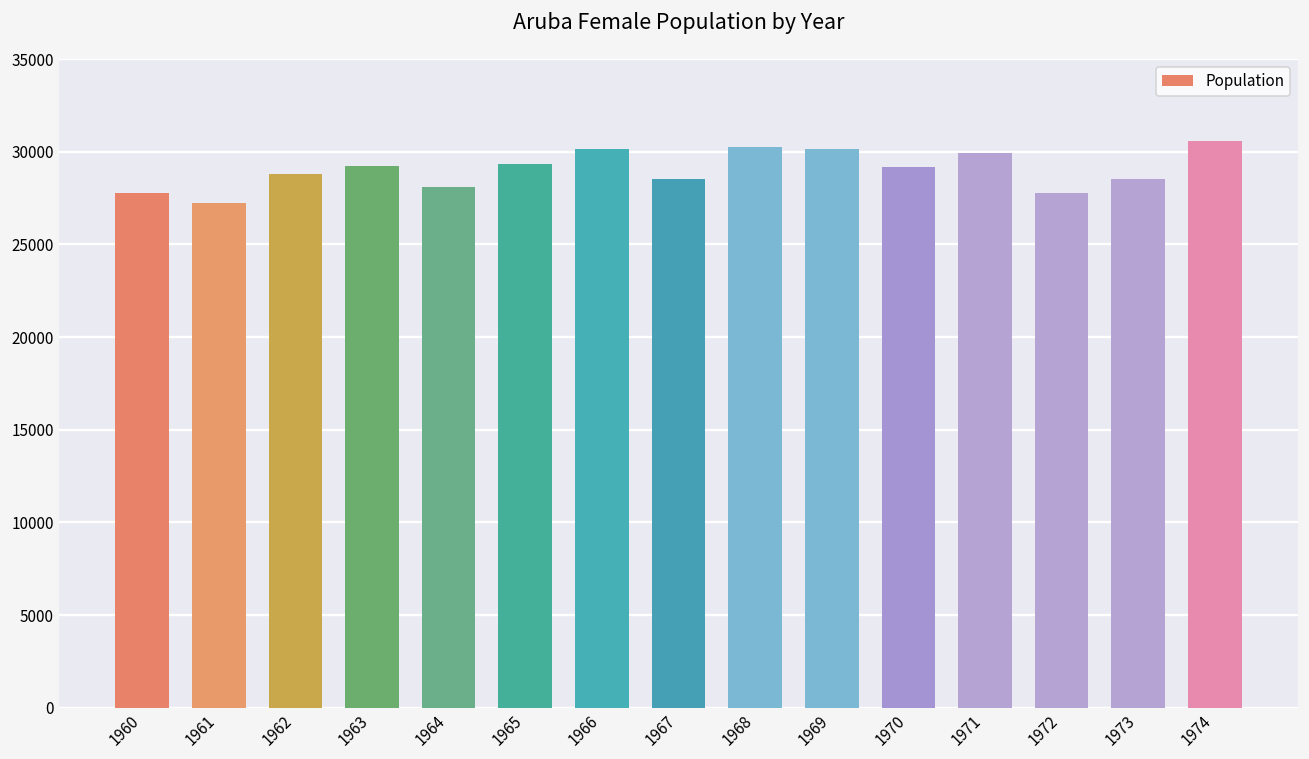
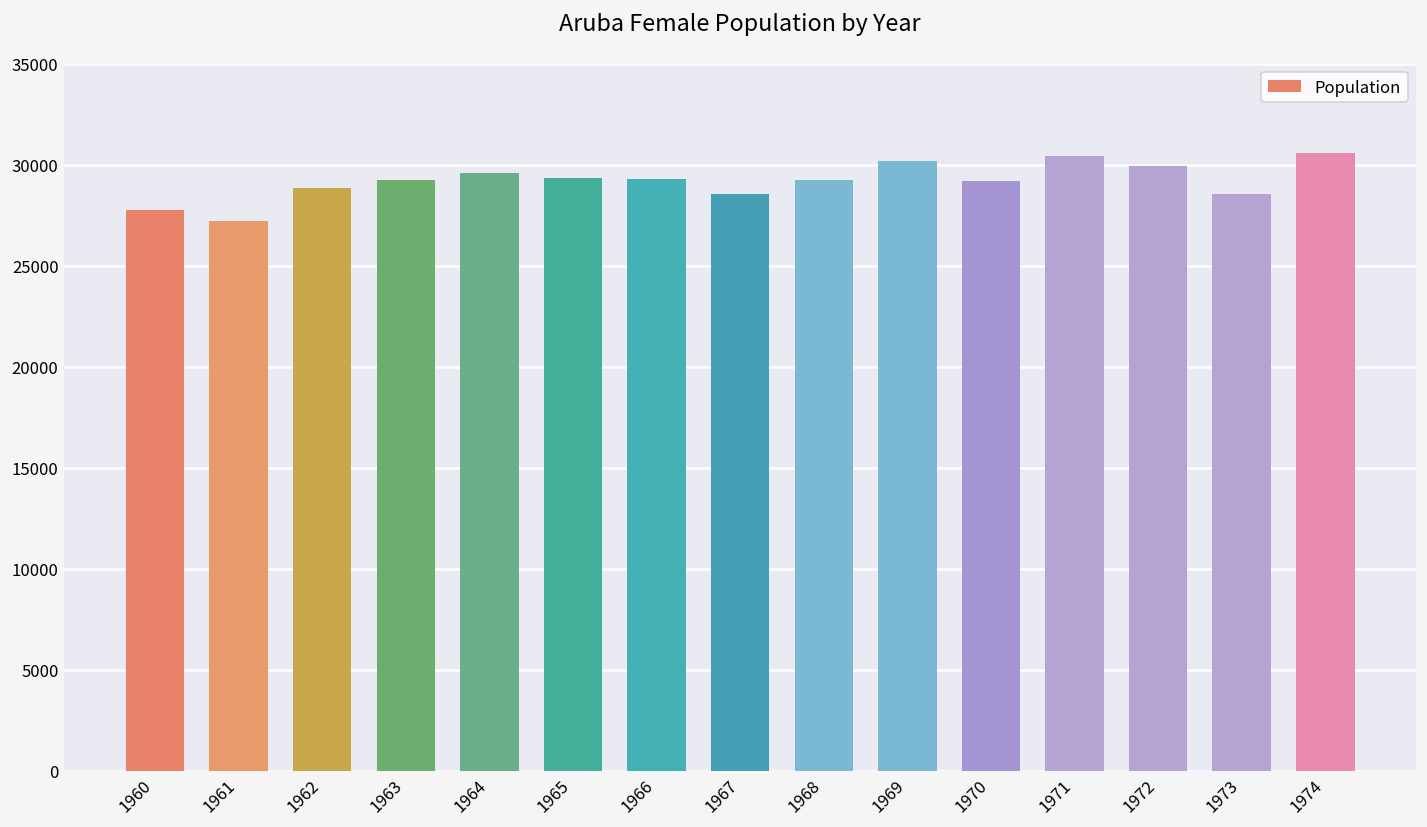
  {
    "1960": 27800,
    "1961": 27200,
    "1962": 28800,
    "1963": 29200,
-   "1964": 28100,
+   "1964": 29600,
    "1965": 29300,
-   "1966": 30100,
+   "1966": 29300,
    "1967": 28500,
-   "1968": 30200,
+   "1968": 29300,
    "1969": 30200,
    "1970": 29200,
-   "1971": 29900,
-   "1972": 27800,
+   "1971": 30400,
+   "1972": 30000,
    "1973": 28500,
    "1974": 30600
  }
